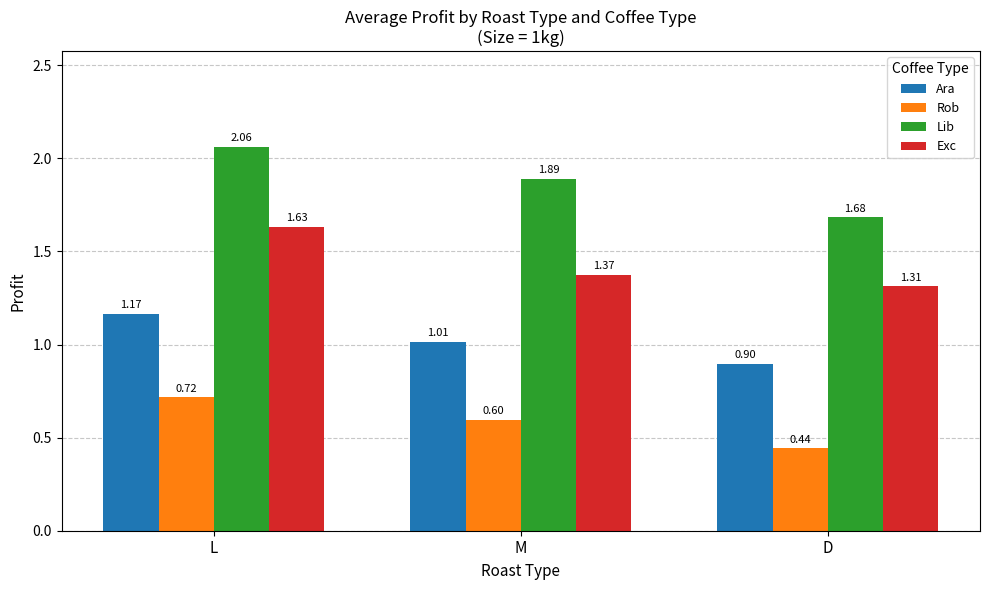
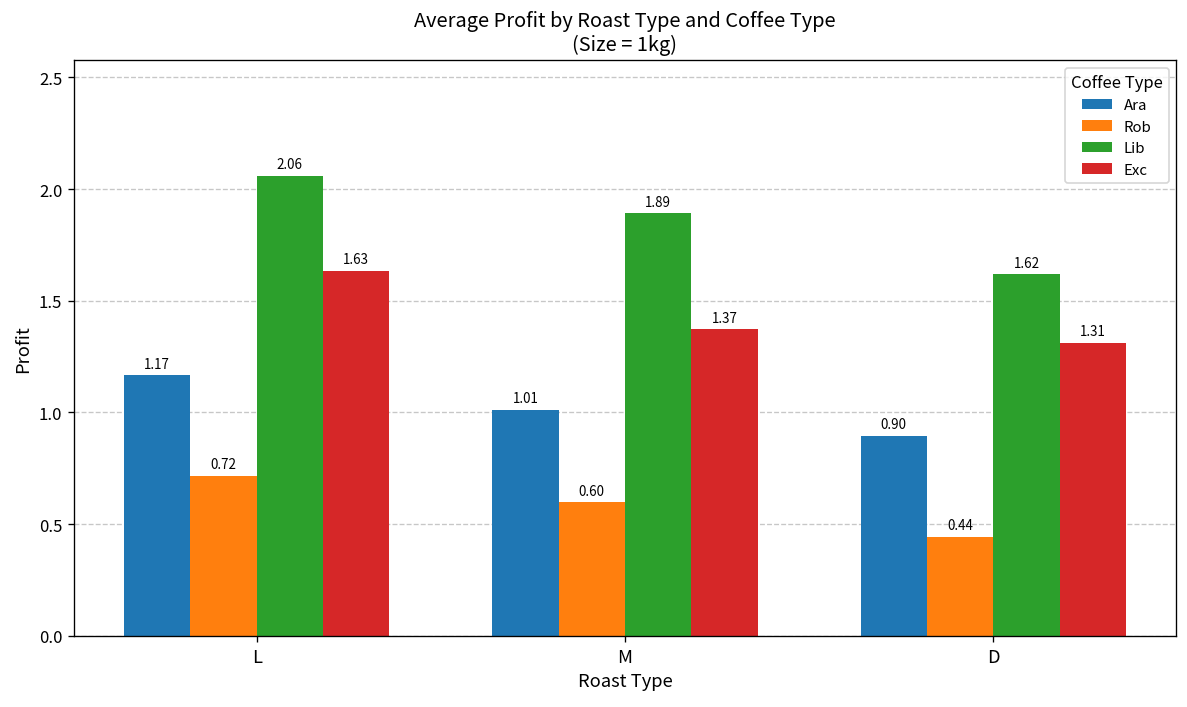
  {
    "Ara": {
      "L": 1.17,
      "M": 1.01,
      "D": 0.90
    },
    "Rob": {
      "L": 0.72,
      "M": 0.60,
      "D": 0.44
    },
    "Lib": {
      "L": 2.06,
      "M": 1.89,
-     "D": 1.68
+     "D": 1.62
    },
    "Exc": {
      "L": 1.63,
      "M": 1.37,
      "D": 1.31
    }
  }
